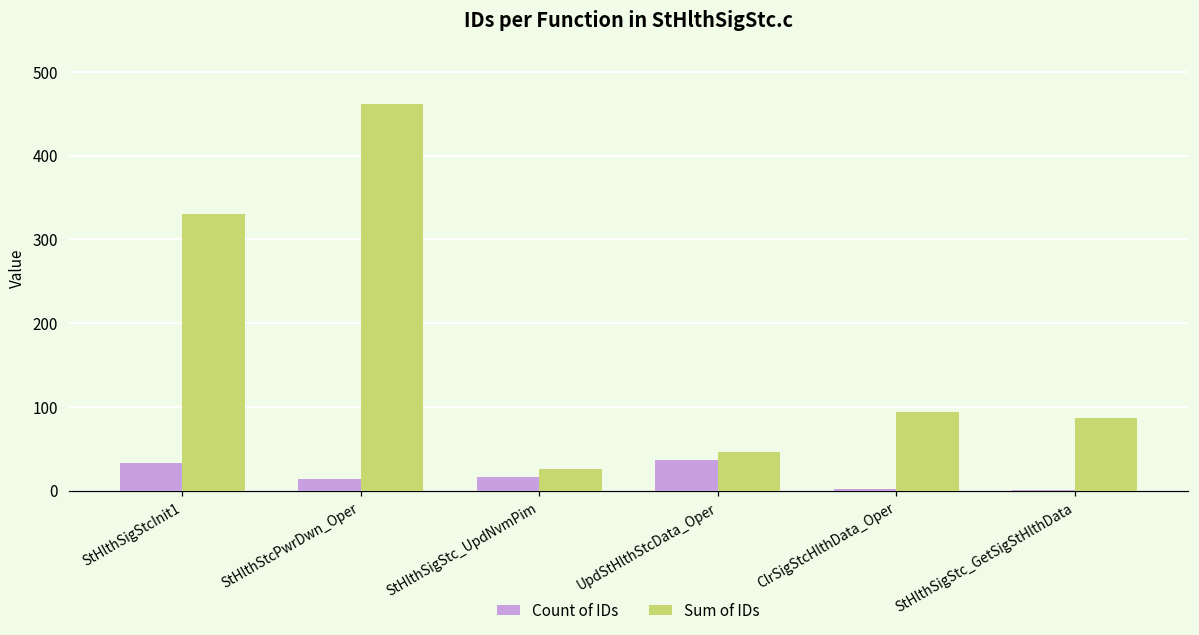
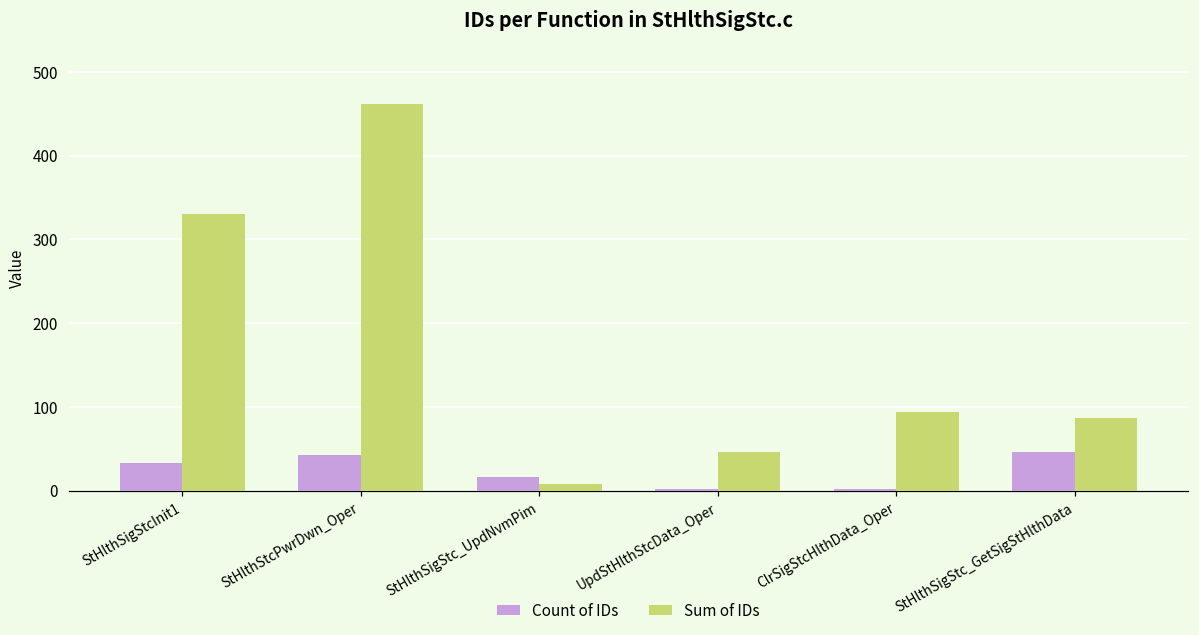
  {
    "Count of IDs": {
      "StHlthSigStcInit1": 30,
-     "StHlthStcPwrDwn_Oper": 10,
+     "StHlthStcPwrDwn_Oper": 40,
      "StHlthSigStc_UpdNvmPim": 20,
-     "UpdStHlthStcData_Oper": 40,
-     "StHlthSigStc_GetSigStHlthData": 0
+     "UpdStHlthStcData_Oper": 0,
+     "StHlthSigStc_GetSigStHlthData": 50
    },
    "Sum of IDs": {
      "StHlthSigStcInit1": 330,
      "StHlthStcPwrDwn_Oper": 460,
-     "StHlthSigStc_UpdNvmPim": 30,
+     "StHlthSigStc_UpdNvmPim": 10,
      "UpdStHlthStcData_Oper": 50,
      "ClrSigStcHlthData_Oper": 90,
      "StHlthSigStc_GetSigStHlthData": 90
    }
  }
